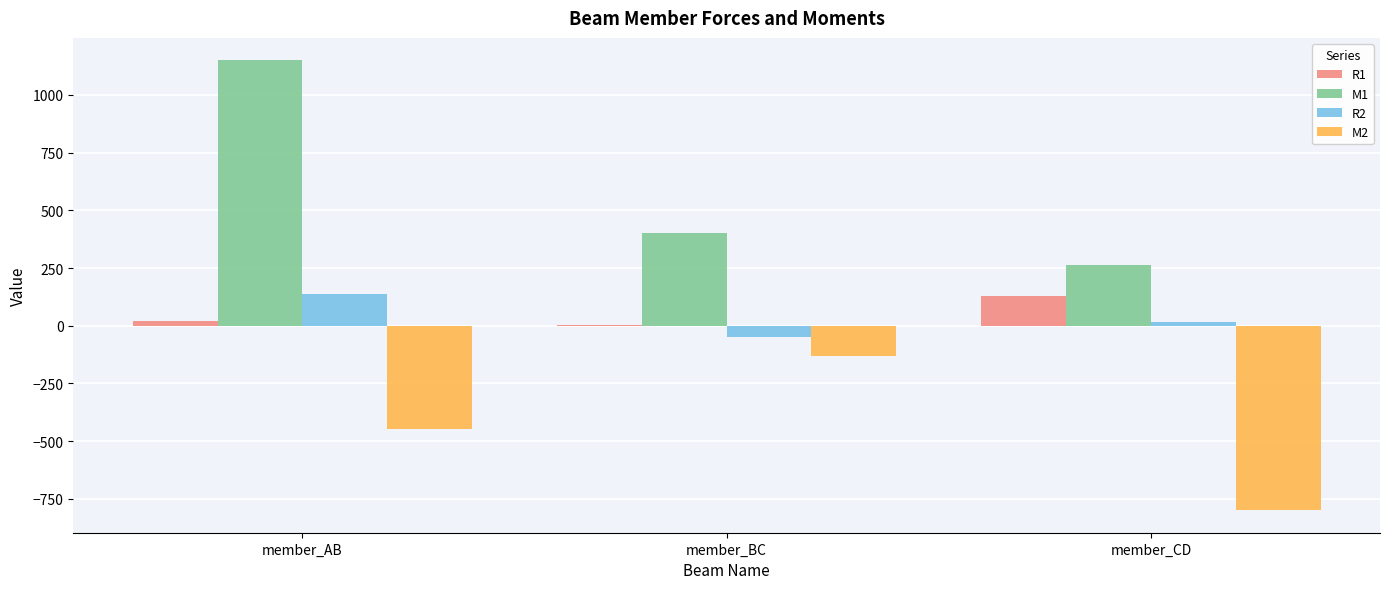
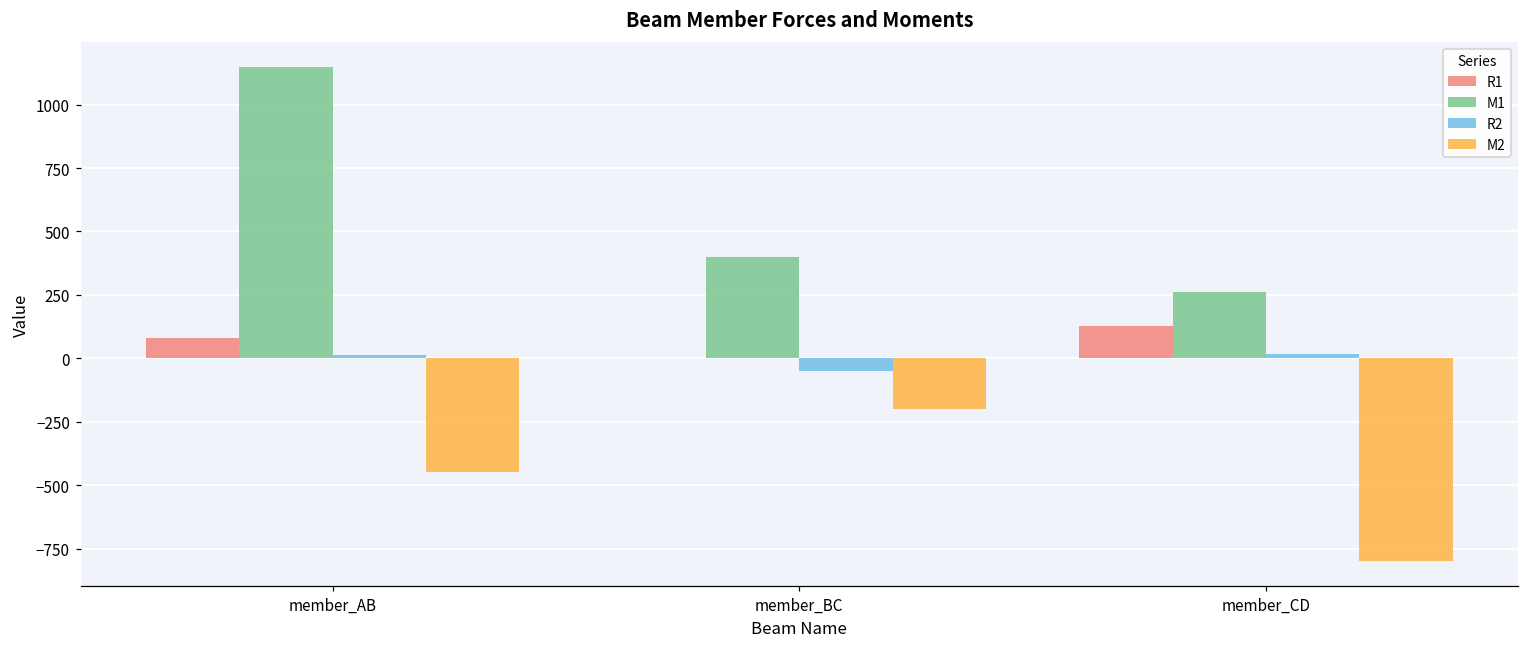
  {
    "R1": {
-     "member_AB": 20,
+     "member_AB": 80,
      "member_CD": 130
    },
    "M1": {
      "member_AB": 1150,
      "member_BC": 400,
      "member_CD": 260
    },
    "R2": {
-     "member_AB": 140,
+     "member_AB": 10,
      "member_BC": -50,
      "member_CD": 20
    },
    "M2": {
      "member_AB": -450,
-     "member_BC": -130,
+     "member_BC": -200,
      "member_CD": -800
    }
  }
